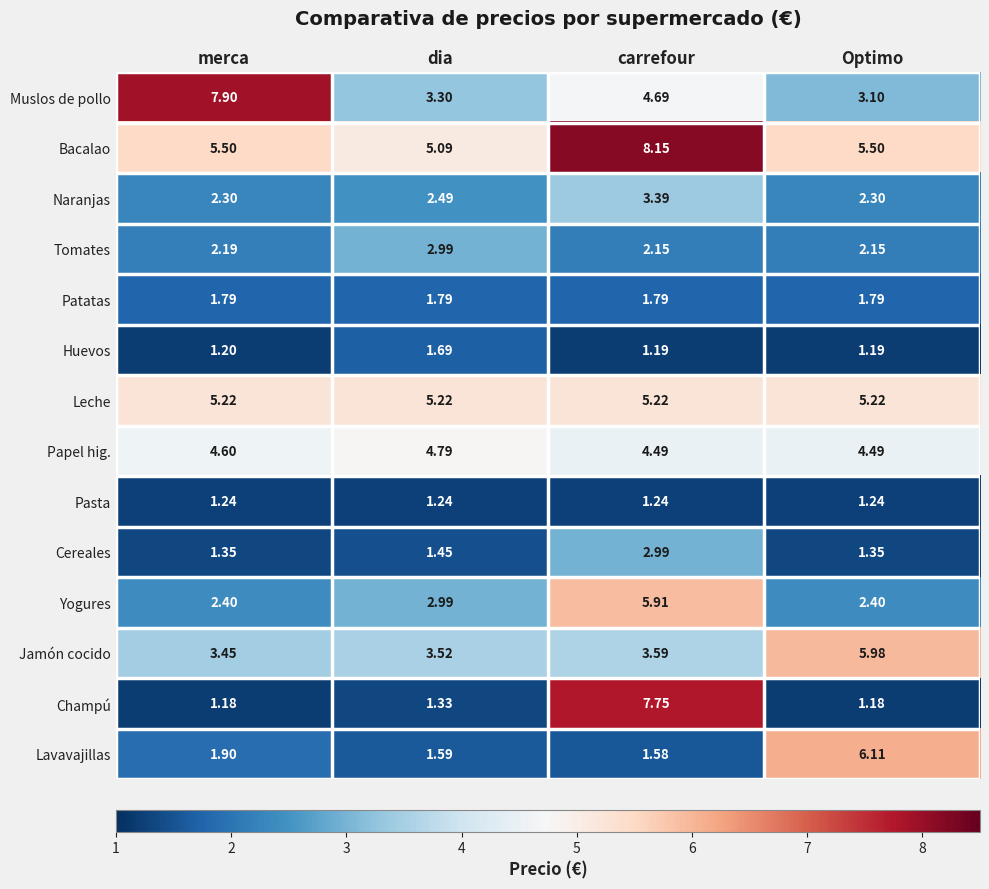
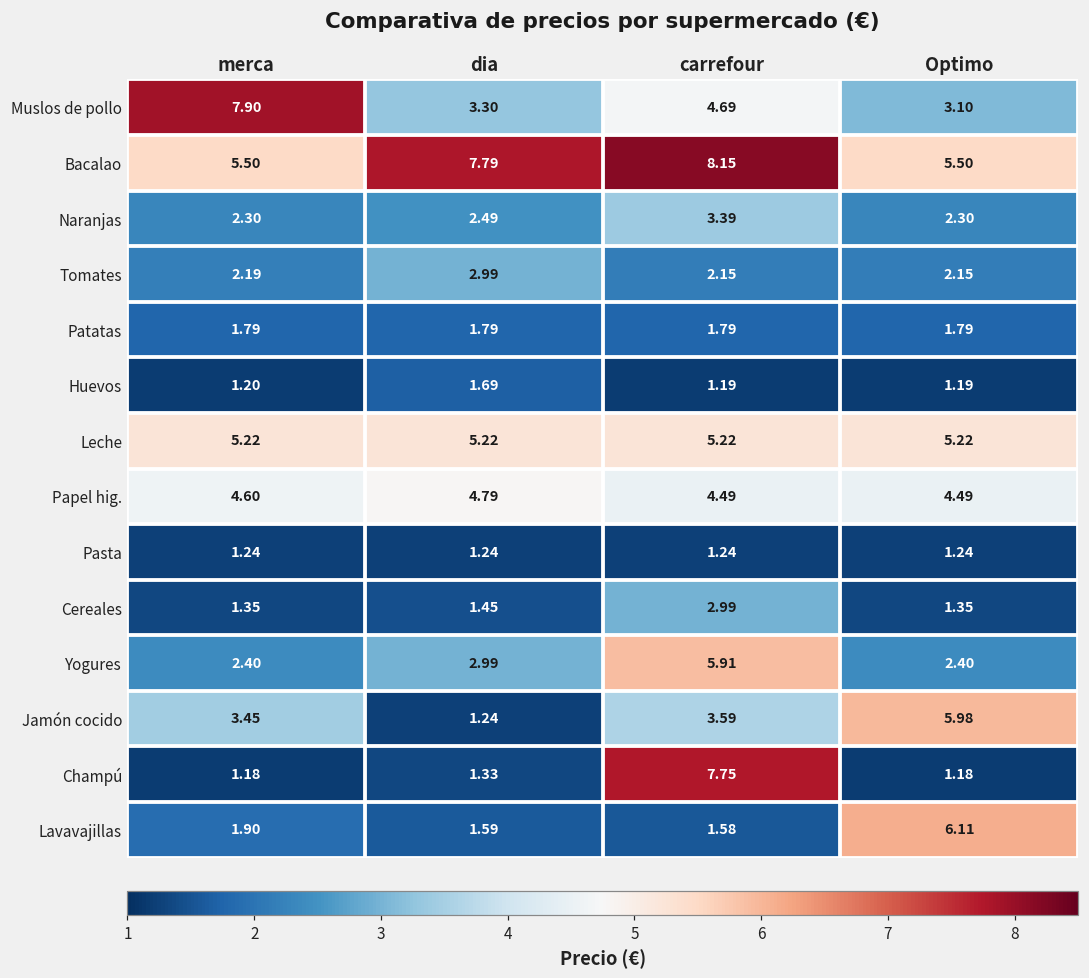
  {
    "Muslos de pollo": {
      "merca": 7.90,
      "dia": 3.30,
      "carrefour": 4.69,
      "Optimo": 3.10
    },
    "Bacalao": {
      "merca": 5.50,
-     "dia": 5.09,
+     "dia": 7.79,
      "carrefour": 8.15,
      "Optimo": 5.50
    },
    "Naranjas": {
      "merca": 2.30,
      "dia": 2.49,
      "carrefour": 3.39,
      "Optimo": 2.30
    },
    "Tomates": {
      "merca": 2.19,
      "dia": 2.99,
      "carrefour": 2.15,
      "Optimo": 2.15
    },
    "Patatas": {
      "merca": 1.79,
      "dia": 1.79,
      "carrefour": 1.79,
      "Optimo": 1.79
    },
    "Huevos": {
      "merca": 1.20,
      "dia": 1.69,
      "carrefour": 1.19,
      "Optimo": 1.19
    },
    "Leche": {
      "merca": 5.22,
      "dia": 5.22,
      "carrefour": 5.22,
      "Optimo": 5.22
    },
    "Papel hig.": {
      "merca": 4.60,
      "dia": 4.79,
      "carrefour": 4.49,
      "Optimo": 4.49
    },
    "Pasta": {
      "merca": 1.24,
      "dia": 1.24,
      "carrefour": 1.24,
      "Optimo": 1.24
    },
    "Cereales": {
      "merca": 1.35,
      "dia": 1.45,
      "carrefour": 2.99,
      "Optimo": 1.35
    },
    "Yogures": {
      "merca": 2.40,
      "dia": 2.99,
      "carrefour": 5.91,
      "Optimo": 2.40
    },
    "Jamón cocido": {
      "merca": 3.45,
-     "dia": 3.52,
+     "dia": 1.24,
      "carrefour": 3.59,
      "Optimo": 5.98
    },
    "Champú": {
      "merca": 1.18,
      "dia": 1.33,
      "carrefour": 7.75,
      "Optimo": 1.18
    },
    "Lavavajillas": {
      "merca": 1.90,
      "dia": 1.59,
      "carrefour": 1.58,
      "Optimo": 6.11
    }
  }
